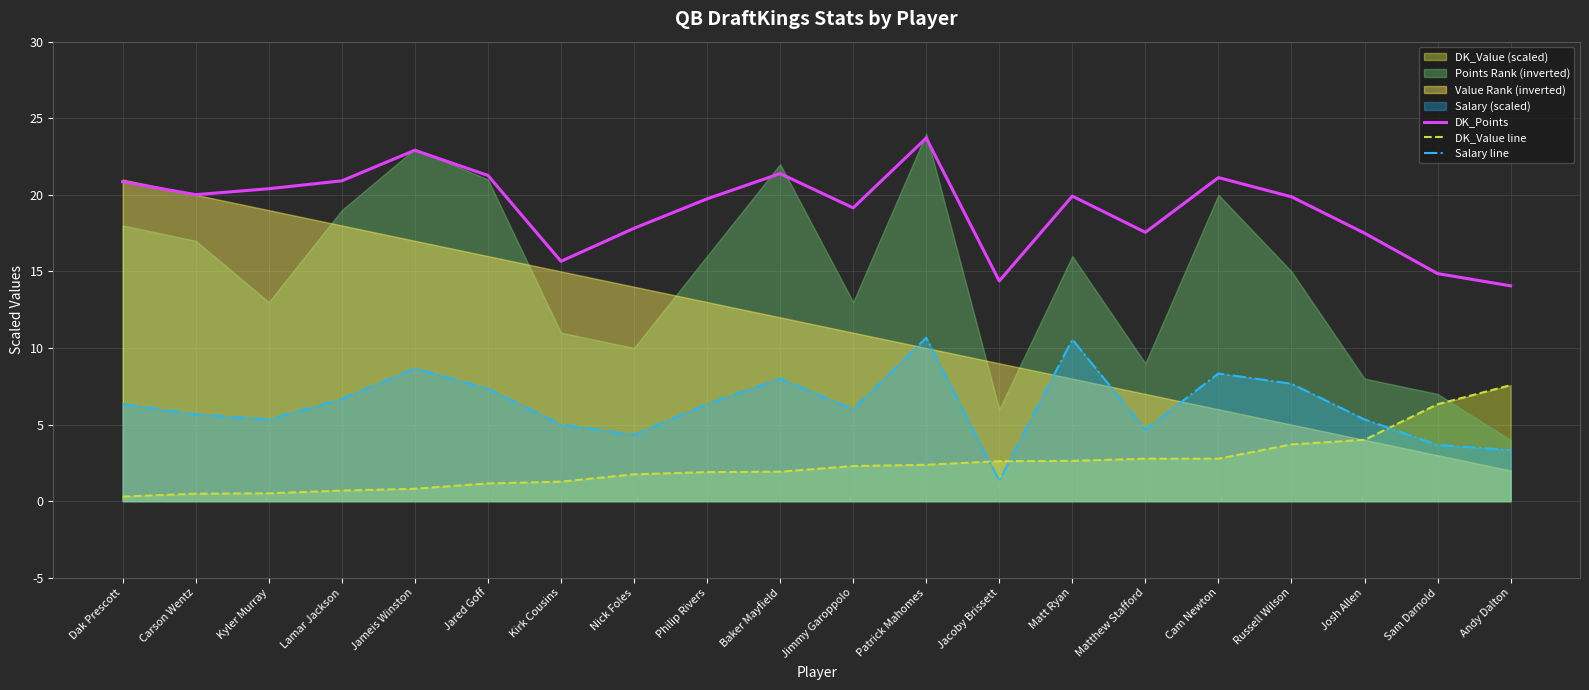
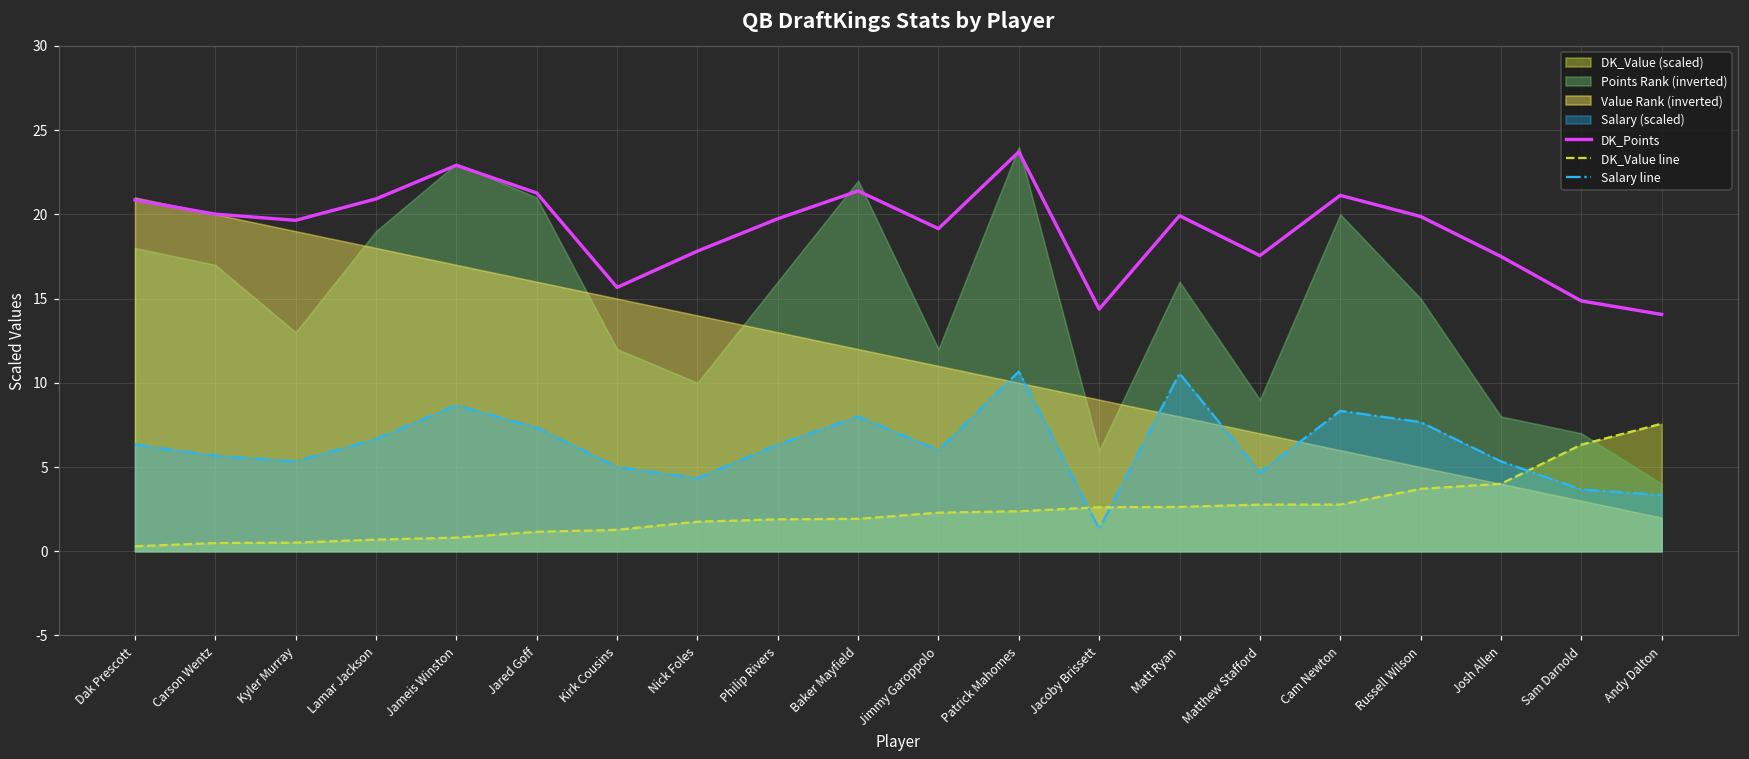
  {
    "DK_Points": {
-     "Kyler Murray": 20.4,
+     "Kyler Murray": 19.6,
      "Lamar Jackson": 20.9,
      "Jared Goff": 21.3,
      "Kirk Cousins": 15.7,
      "Nick Foles": 17.8,
      "Philip Rivers": 19.7,
      "Baker Mayfield": 21.4,
      "Jimmy Garoppolo": 19.1,
      "Patrick Mahomes": 23.7,
      "Jacoby Brissett": 14.4,
      "Matt Ryan": 19.9,
      "Matthew Stafford": 17.6,
      "Cam Newton": 21.1,
      "Russell Wilson": 19.9,
      "Josh Allen": 17.5,
      "Sam Darnold": 14.9,
      "Andy Dalton": 14.1
    },
    "Points Rank (inverted)": {
      "Dak Prescott": 18.0,
      "Carson Wentz": 17.0,
      "Kyler Murray": 13.0,
      "Lamar Jackson": 19.0,
      "Jared Goff": 21.0,
-     "Kirk Cousins": 11.0,
+     "Kirk Cousins": 12.0,
      "Nick Foles": 10.0,
      "Philip Rivers": 16.0,
      "Baker Mayfield": 22.0,
-     "Jimmy Garoppolo": 13.0,
+     "Jimmy Garoppolo": 12.0,
      "Patrick Mahomes": 24.0,
      "Jacoby Brissett": 6.0,
      "Matt Ryan": 16.0,
      "Matthew Stafford": 9.0,
      "Cam Newton": 20.0,
      "Russell Wilson": 15.0,
      "Josh Allen": 8.0,
      "Sam Darnold": 7.0,
      "Andy Dalton": 4.0
    },
    "Salary (scaled)": {
      "Dak Prescott": 6.3,
      "Carson Wentz": 5.7,
      "Kyler Murray": 5.3,
      "Lamar Jackson": 6.7,
      "Jameis Winston": 8.7,
      "Jared Goff": 7.3,
      "Kirk Cousins": 5.0,
      "Nick Foles": 4.3,
      "Philip Rivers": 6.3,
      "Baker Mayfield": 8.0,
      "Jimmy Garoppolo": 6.0,
      "Patrick Mahomes": 10.7,
      "Jacoby Brissett": 1.3,
      "Matt Ryan": 10.6,
      "Matthew Stafford": 4.7,
      "Cam Newton": 8.3,
      "Russell Wilson": 7.7,
      "Josh Allen": 5.3,
      "Sam Darnold": 3.7,
      "Andy Dalton": 3.3
    }
  }
